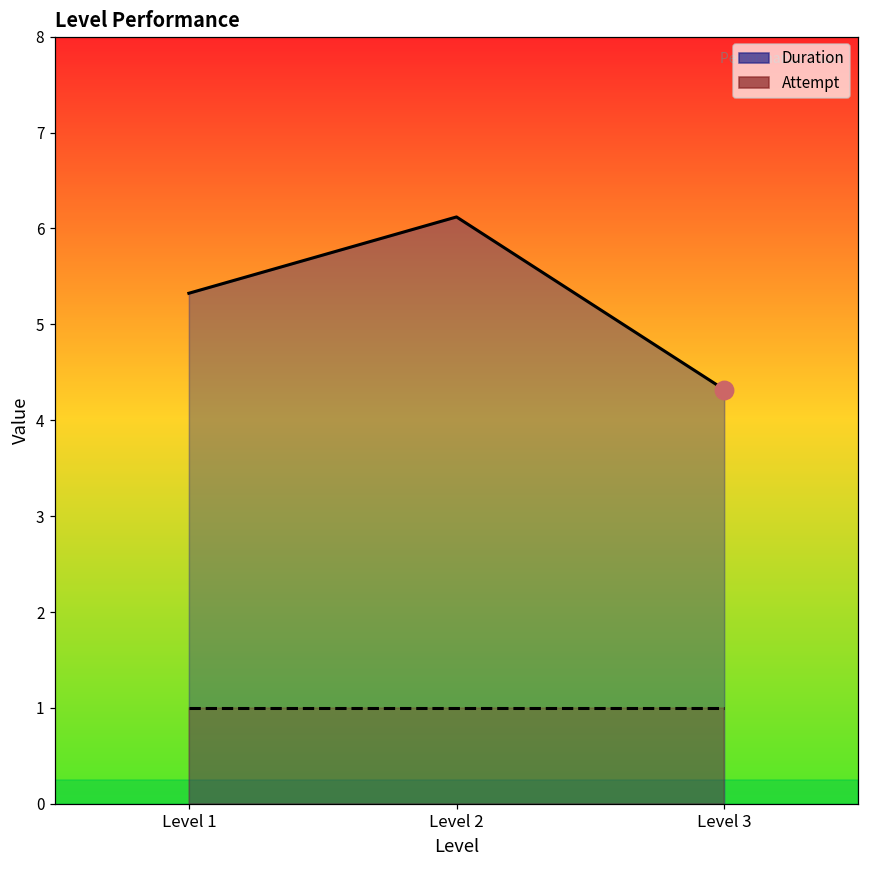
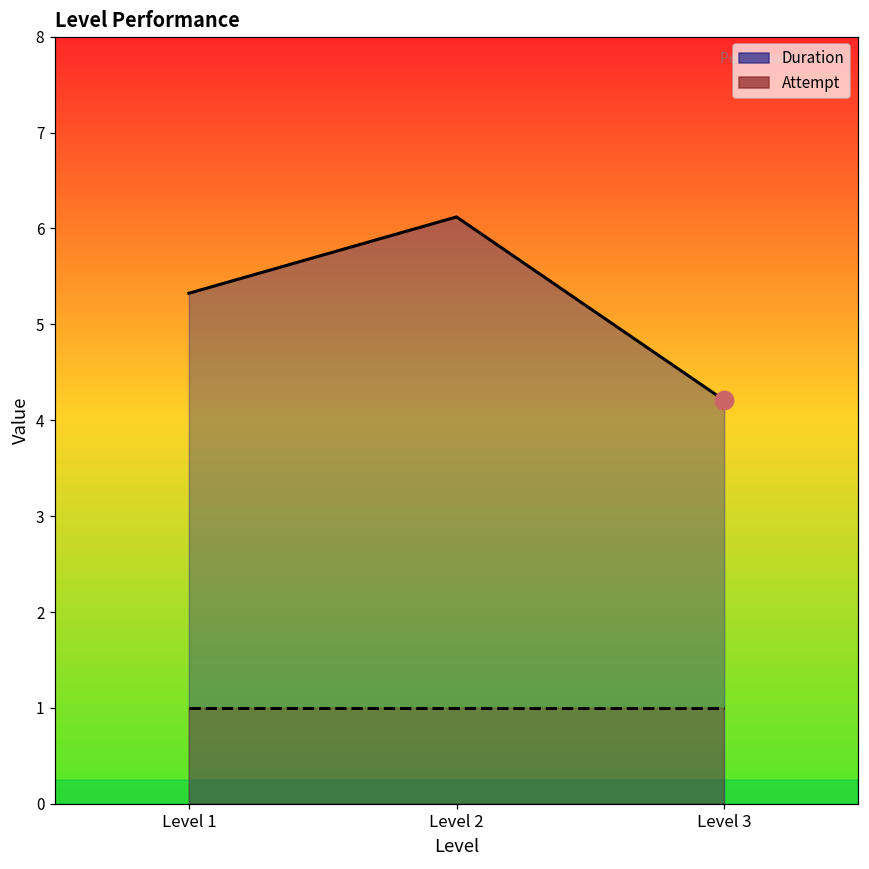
  {
    "Duration": {
      "Level 1": 5.3,
      "Level 2": 6.1,
-     "Level 3": 4.3
+     "Level 3": 4.2
    },
    "Attempt": {
      "Level 1": 1.0,
      "Level 2": 1.0,
      "Level 3": 1.0
    }
  }
